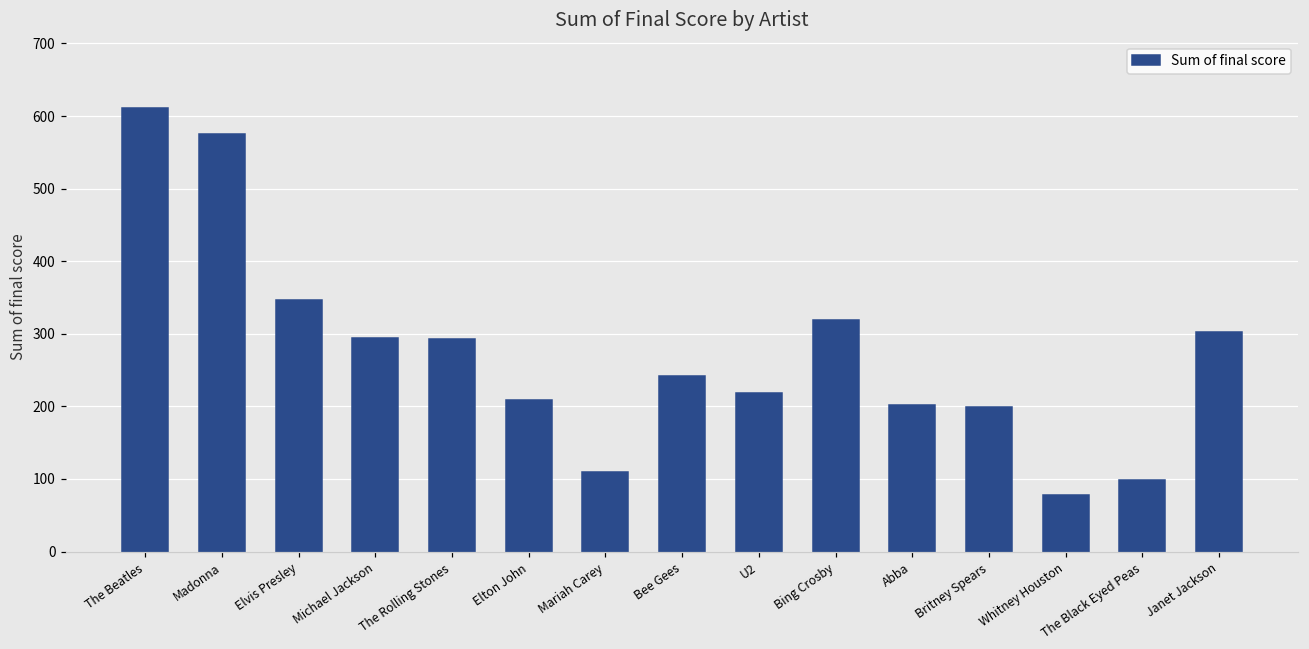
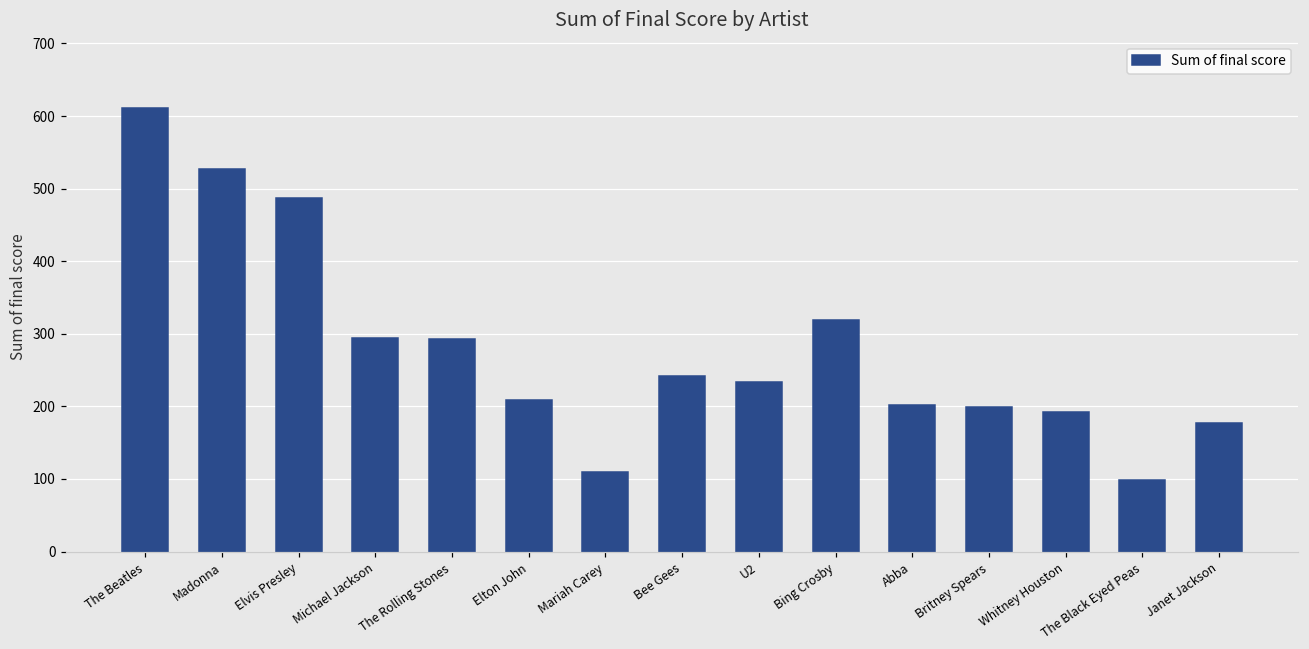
  {
    "The Beatles": 610,
-   "Madonna": 580,
-   "Elvis Presley": 350,
+   "Madonna": 530,
+   "Elvis Presley": 490,
    "Michael Jackson": 290,
    "The Rolling Stones": 290,
    "Elton John": 210,
    "Mariah Carey": 110,
    "Bee Gees": 240,
-   "U2": 220,
+   "U2": 230,
    "Bing Crosby": 320,
    "Abba": 200,
    "Britney Spears": 200,
-   "Whitney Houston": 80,
+   "Whitney Houston": 190,
    "The Black Eyed Peas": 100,
-   "Janet Jackson": 300
+   "Janet Jackson": 180
  }
